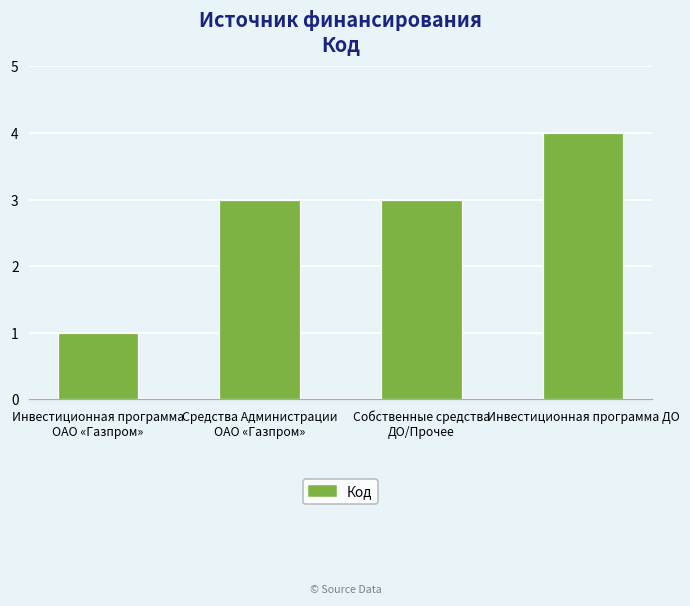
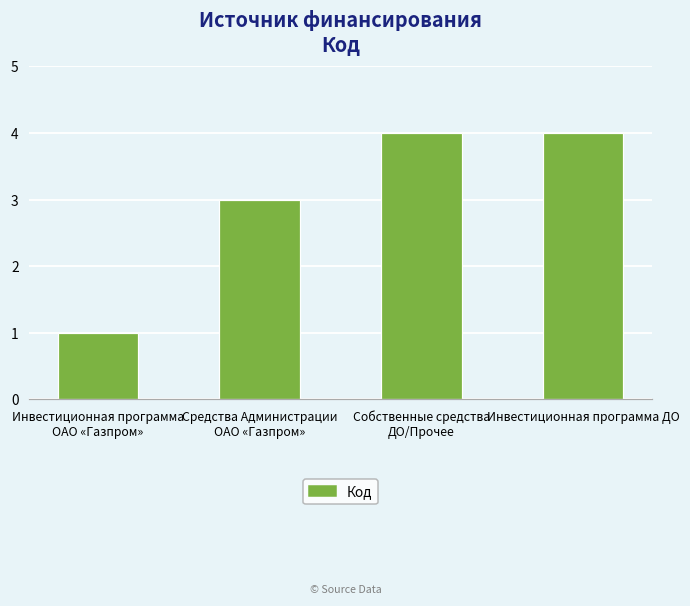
  {
    "Инвестиционная программа ОАО «Газпром»": 1,
    "Средства Администрации ОАО «Газпром»": 3,
-   "Собственные средства ДО/Прочее": 3,
+   "Собственные средства ДО/Прочее": 4,
    "Инвестиционная программа ДО": 4
  }
